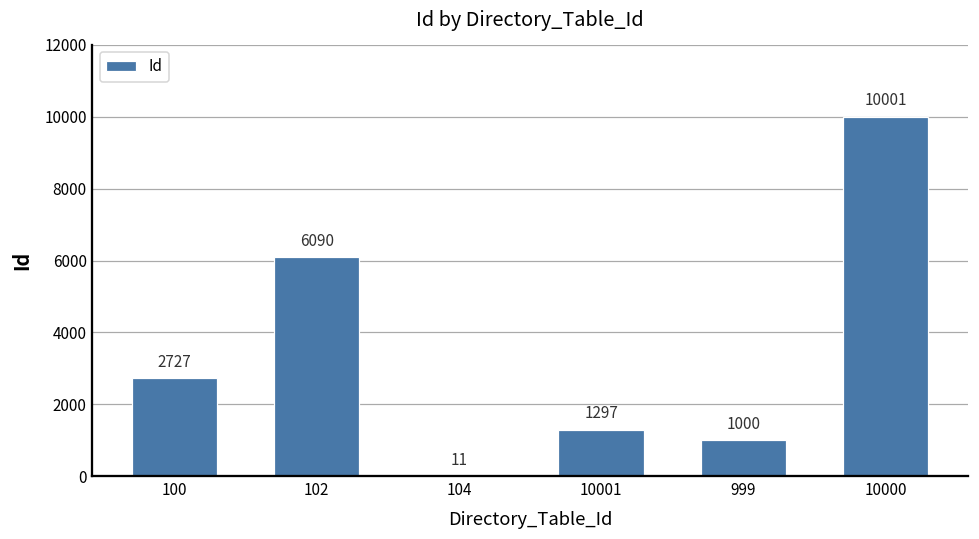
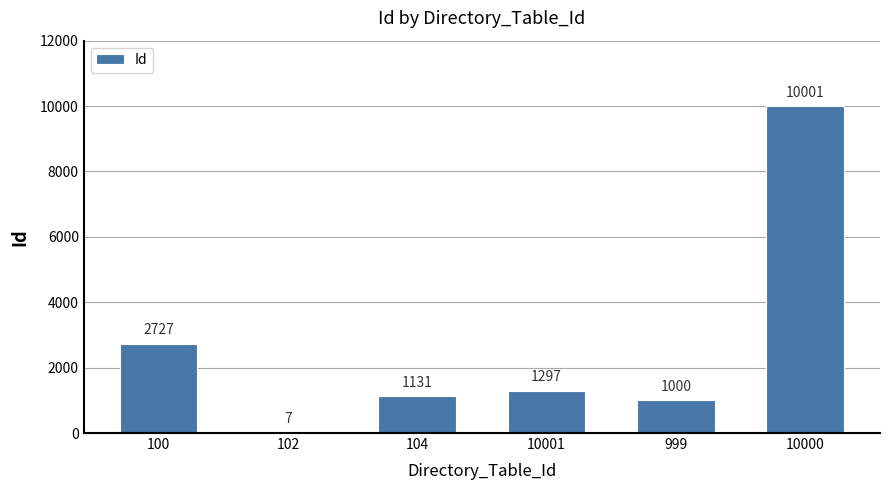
  {
    "100": 2727,
-   "102": 6090,
-   "104": 11,
+   "102": 7,
+   "104": 1131,
    "10001": 1297,
    "999": 1000,
    "10000": 10001
  }
